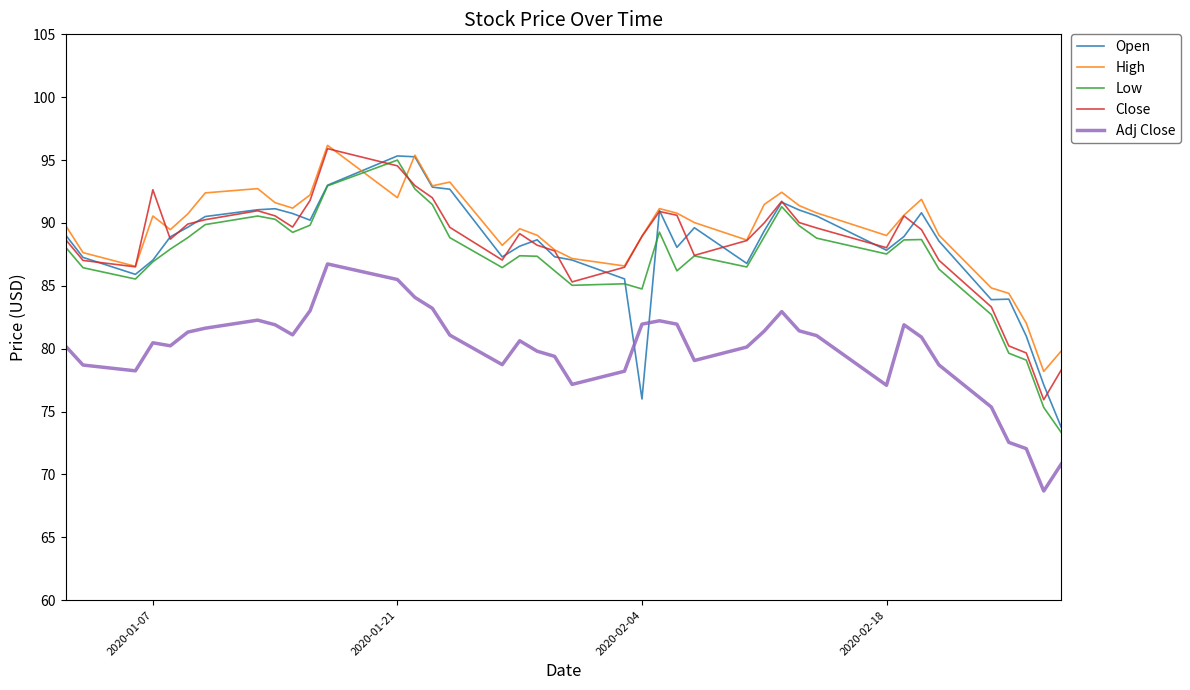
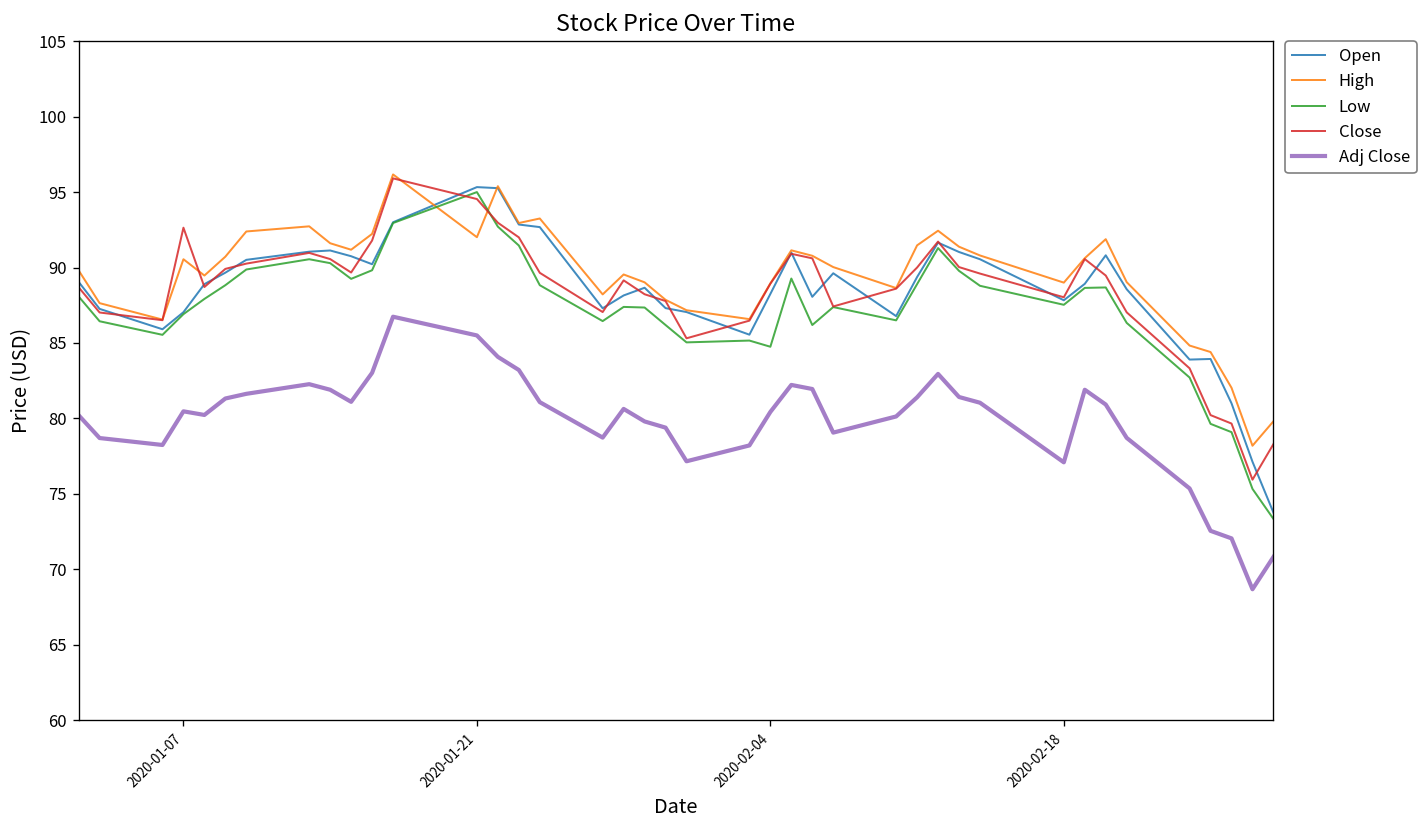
  {
    "Open": {
      "2020-01-21": 95.3,
-     "2020-02-04": 76.0
+     "2020-02-04": 88.3
    },
    "High": {
      "2020-01-07": 90.6,
      "2020-01-21": 92.0,
      "2020-02-18": 89.0
    },
    "Low": {
      "2020-01-21": 95.0,
      "2020-02-04": 84.8,
      "2020-02-18": 87.5
    },
    "Close": {
      "2020-01-07": 92.6,
      "2020-01-21": 94.5
    },
    "Adj Close": {
      "2020-01-07": 80.5,
      "2020-01-21": 85.5,
-     "2020-02-04": 82.0,
+     "2020-02-04": 80.4,
      "2020-02-18": 77.1
    }
  }
